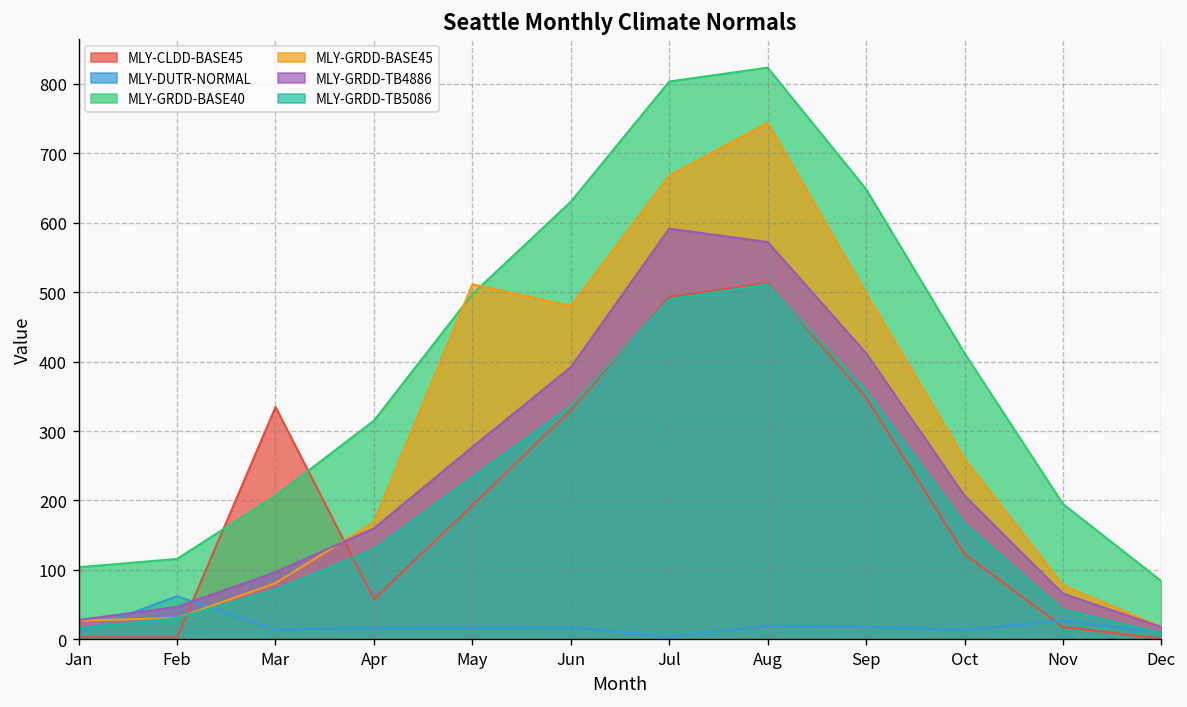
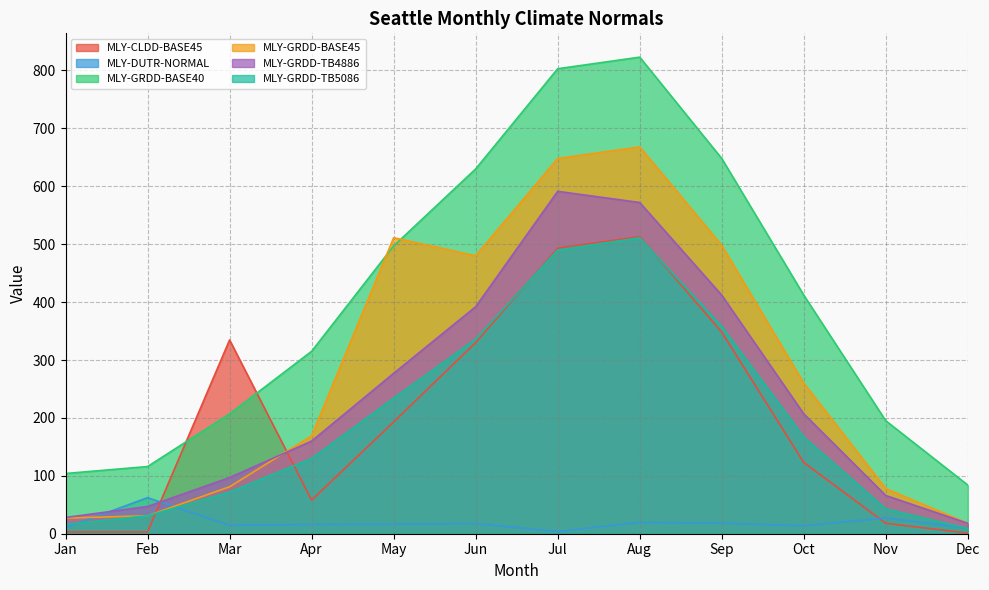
  {
    "MLY-CLDD-BASE45": {
      "Jan": 0,
      "Feb": 0,
      "Mar": 330,
      "Apr": 60,
      "May": 190,
      "Jun": 330,
      "Sep": 350,
      "Oct": 120,
      "Nov": 20,
      "Dec": 0
    },
    "MLY-DUTR-NORMAL": {
      "Jan": 10,
      "Feb": 60,
      "Mar": 10,
      "Apr": 20,
      "May": 20,
      "Jun": 20,
      "Jul": 0,
      "Aug": 20,
      "Sep": 20,
      "Oct": 10,
      "Nov": 30
    },
    "MLY-GRDD-BASE45": {
      "Mar": 80,
      "Apr": 170,
      "May": 510,
      "Jun": 480,
-     "Jul": 670,
-     "Aug": 740,
+     "Jul": 650,
+     "Aug": 670,
      "Sep": 500,
      "Oct": 260,
      "Nov": 80
    },
    "MLY-GRDD-TB4886": {
      "Feb": 50,
      "Mar": 100,
      "Apr": 160,
      "May": 280,
      "Jun": 390,
      "Jul": 590,
      "Aug": 570,
      "Sep": 410,
      "Oct": 210,
      "Nov": 70
    }
  }
